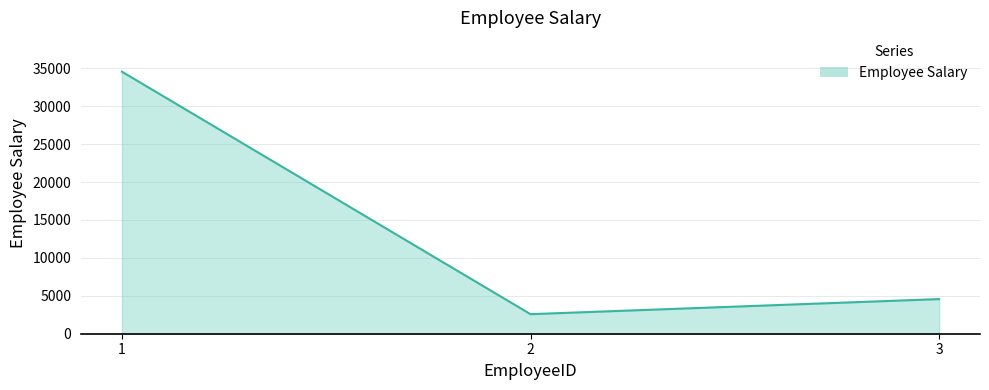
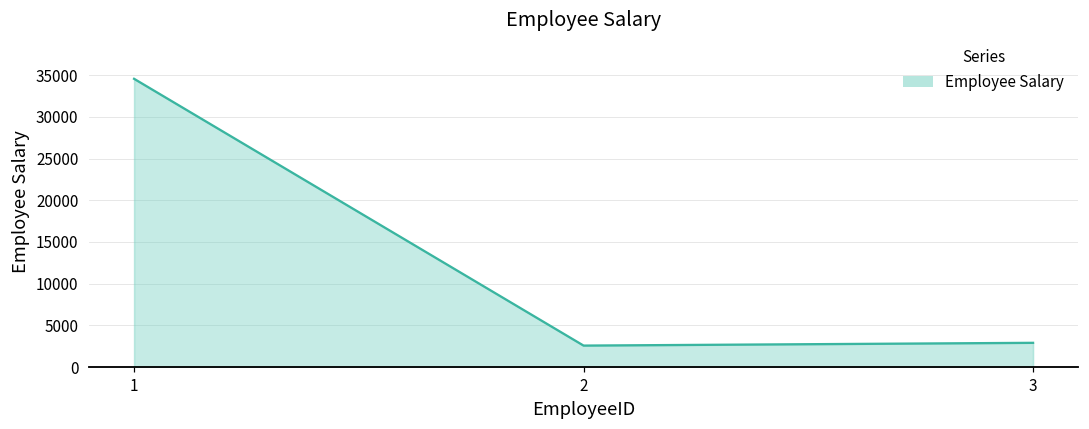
  {
    "1": 35000,
    "2": 3000,
-   "3": 5000
+   "3": 3000
  }
